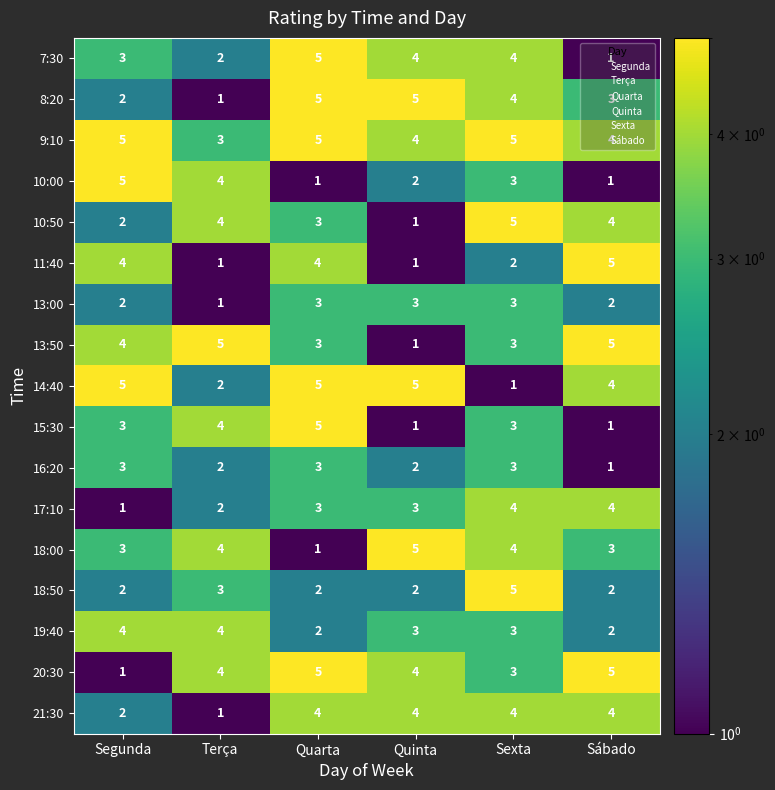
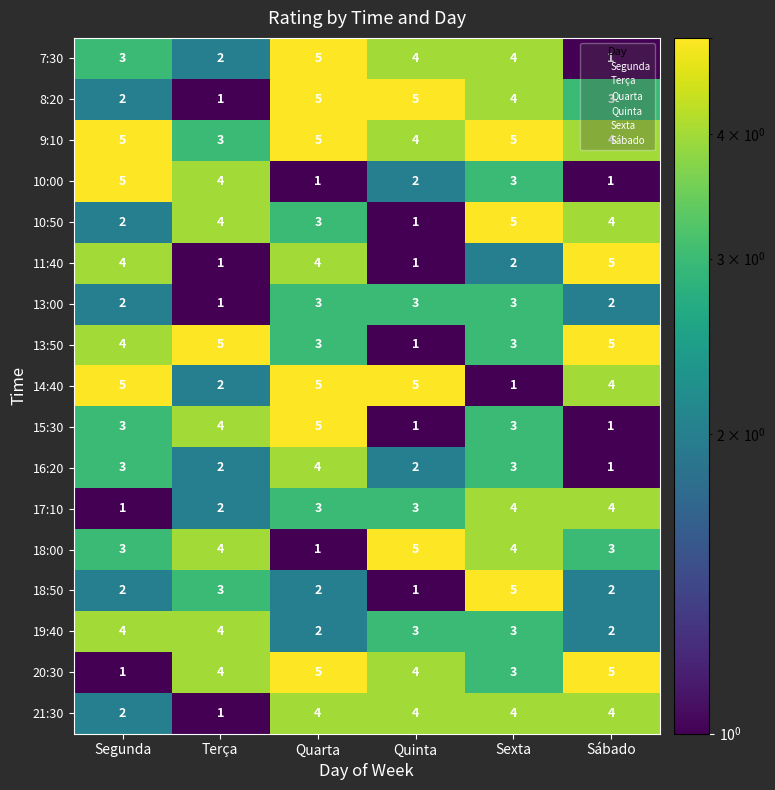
  {
    "7:30": {
      "Segunda": 3,
      "Terça": 2,
      "Quarta": 5,
      "Quinta": 4,
      "Sexta": 4
    },
    "8:20": {
      "Segunda": 2,
      "Terça": 1,
      "Quarta": 5,
      "Quinta": 5,
      "Sexta": 4
    },
    "9:10": {
      "Segunda": 5,
      "Terça": 3,
      "Quarta": 5,
      "Quinta": 4,
      "Sexta": 5
    },
    "10:00": {
      "Segunda": 5,
      "Terça": 4,
      "Quarta": 1,
      "Quinta": 2,
      "Sexta": 3,
      "Sábado": 1
    },
    "10:50": {
      "Segunda": 2,
      "Terça": 4,
      "Quarta": 3,
      "Quinta": 1,
      "Sexta": 5,
      "Sábado": 4
    },
    "11:40": {
      "Segunda": 4,
      "Terça": 1,
      "Quarta": 4,
      "Quinta": 1,
      "Sexta": 2,
      "Sábado": 5
    },
    "13:00": {
      "Segunda": 2,
      "Terça": 1,
      "Quarta": 3,
      "Quinta": 3,
      "Sexta": 3,
      "Sábado": 2
    },
    "13:50": {
      "Segunda": 4,
      "Terça": 5,
      "Quarta": 3,
      "Quinta": 1,
      "Sexta": 3,
      "Sábado": 5
    },
    "14:40": {
      "Segunda": 5,
      "Terça": 2,
      "Quarta": 5,
      "Quinta": 5,
      "Sexta": 1,
      "Sábado": 4
    },
    "15:30": {
      "Segunda": 3,
      "Terça": 4,
      "Quarta": 5,
      "Quinta": 1,
      "Sexta": 3,
      "Sábado": 1
    },
    "16:20": {
      "Segunda": 3,
      "Terça": 2,
-     "Quarta": 3,
+     "Quarta": 4,
      "Quinta": 2,
      "Sexta": 3,
      "Sábado": 1
    },
    "17:10": {
      "Segunda": 1,
      "Terça": 2,
      "Quarta": 3,
      "Quinta": 3,
      "Sexta": 4,
      "Sábado": 4
    },
    "18:00": {
      "Segunda": 3,
      "Terça": 4,
      "Quarta": 1,
      "Quinta": 5,
      "Sexta": 4,
      "Sábado": 3
    },
    "18:50": {
      "Segunda": 2,
      "Terça": 3,
      "Quarta": 2,
-     "Quinta": 2,
+     "Quinta": 1,
      "Sexta": 5,
      "Sábado": 2
    },
    "19:40": {
      "Segunda": 4,
      "Terça": 4,
      "Quarta": 2,
      "Quinta": 3,
      "Sexta": 3,
      "Sábado": 2
    },
    "20:30": {
      "Segunda": 1,
      "Terça": 4,
      "Quarta": 5,
      "Quinta": 4,
      "Sexta": 3,
      "Sábado": 5
    },
    "21:30": {
      "Segunda": 2,
      "Terça": 1,
      "Quarta": 4,
      "Quinta": 4,
      "Sexta": 4,
      "Sábado": 4
    }
  }
